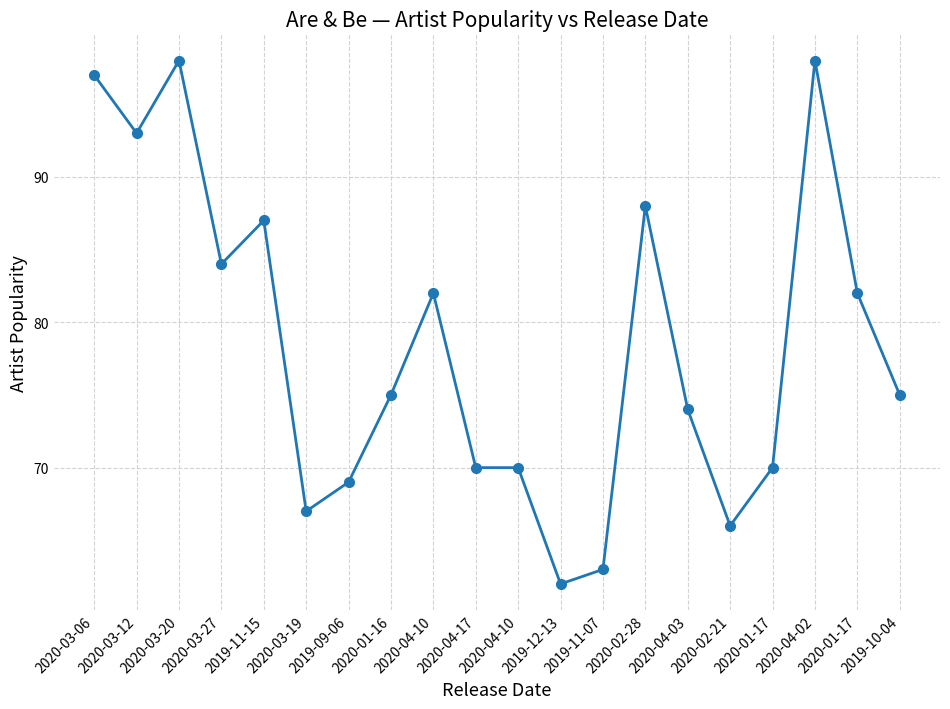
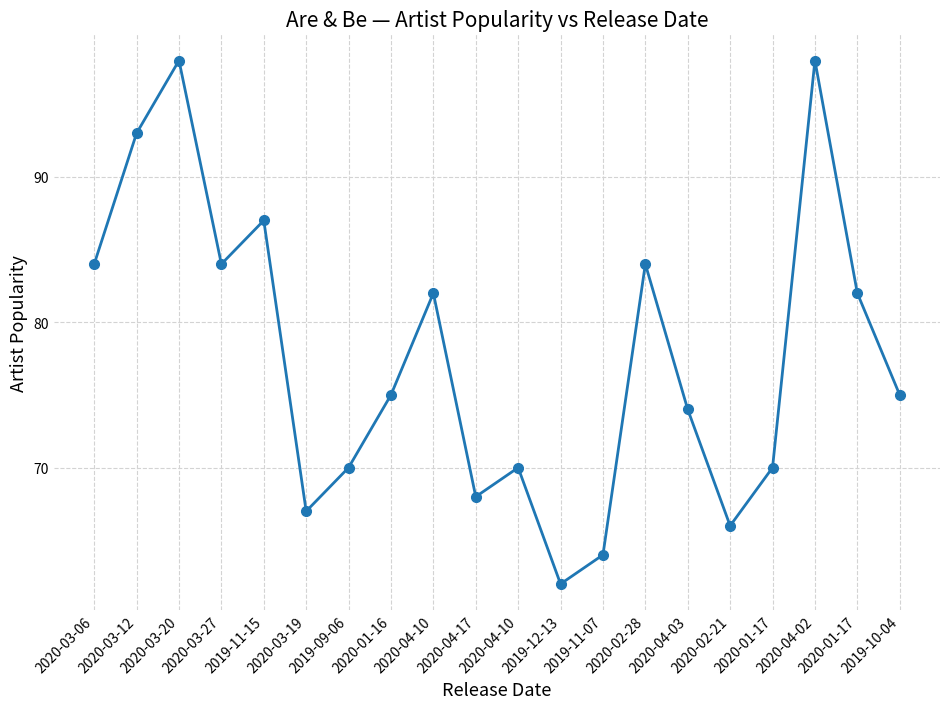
  {
-   "2020-03-06": 97,
+   "2020-03-06": 84,
    "2020-03-12": 93,
    "2020-03-20": 98,
    "2020-03-27": 84,
    "2019-11-15": 87,
    "2020-03-19": 67,
-   "2019-09-06": 69,
+   "2019-09-06": 70,
    "2020-01-16": 75,
-   "2020-04-17": 70,
+   "2020-04-17": 68,
    "2019-12-13": 62,
-   "2019-11-07": 63,
-   "2020-02-28": 88,
+   "2019-11-07": 64,
+   "2020-02-28": 84,
    "2020-04-03": 74,
    "2020-02-21": 66,
    "2020-04-02": 98,
    "2019-10-04": 75
  }
